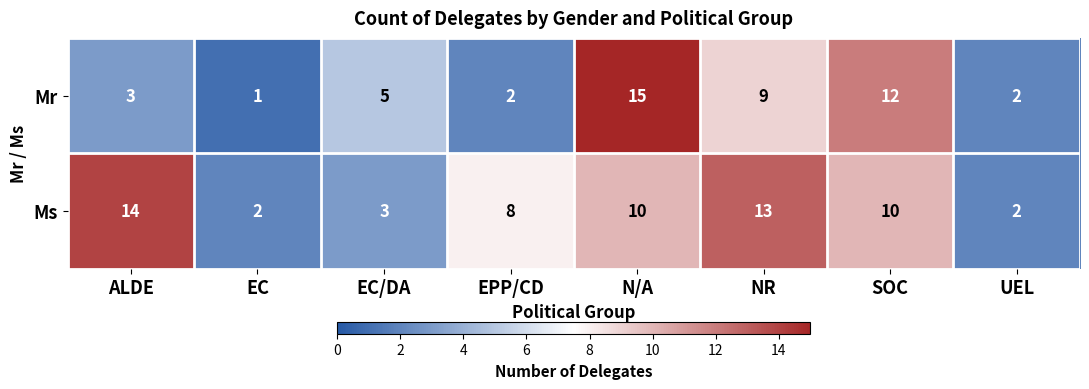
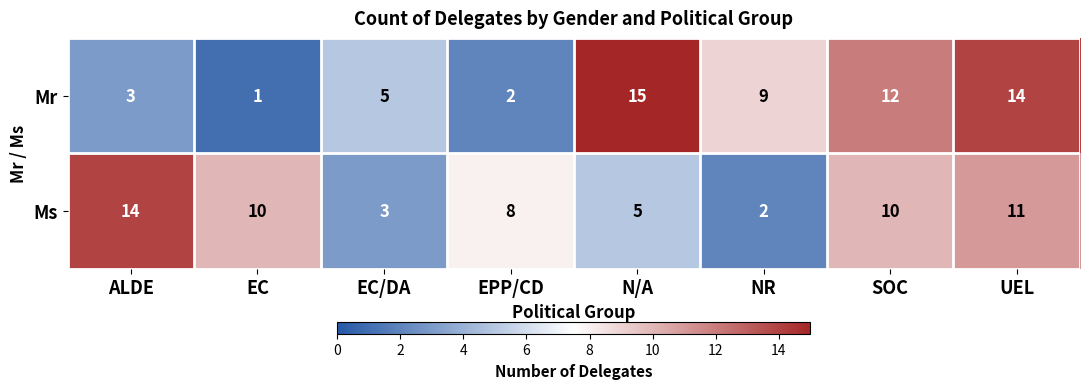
  {
    "Mr": {
      "ALDE": 3,
      "EC": 1,
      "EC/DA": 5,
      "EPP/CD": 2,
      "N/A": 15,
      "NR": 9,
      "SOC": 12,
-     "UEL": 2
+     "UEL": 14
    },
    "Ms": {
      "ALDE": 14,
-     "EC": 2,
+     "EC": 10,
      "EC/DA": 3,
      "EPP/CD": 8,
-     "N/A": 10,
-     "NR": 13,
+     "N/A": 5,
+     "NR": 2,
      "SOC": 10,
-     "UEL": 2
+     "UEL": 11
    }
  }
